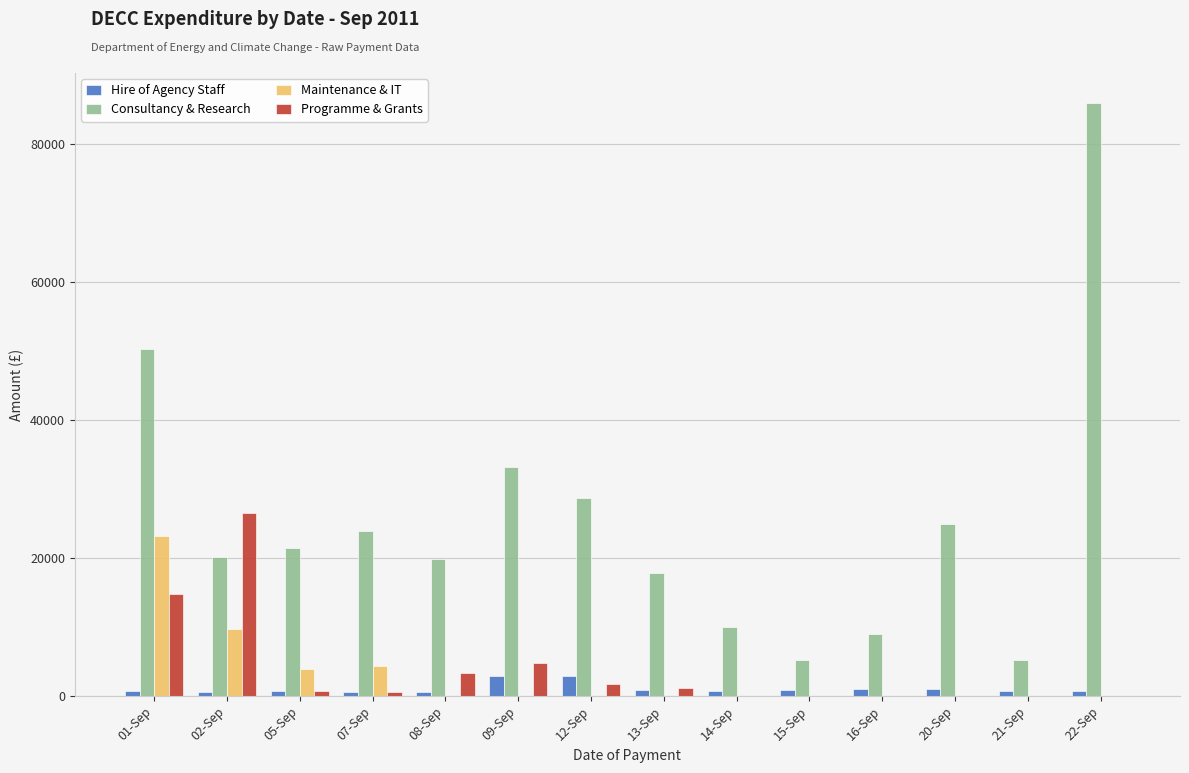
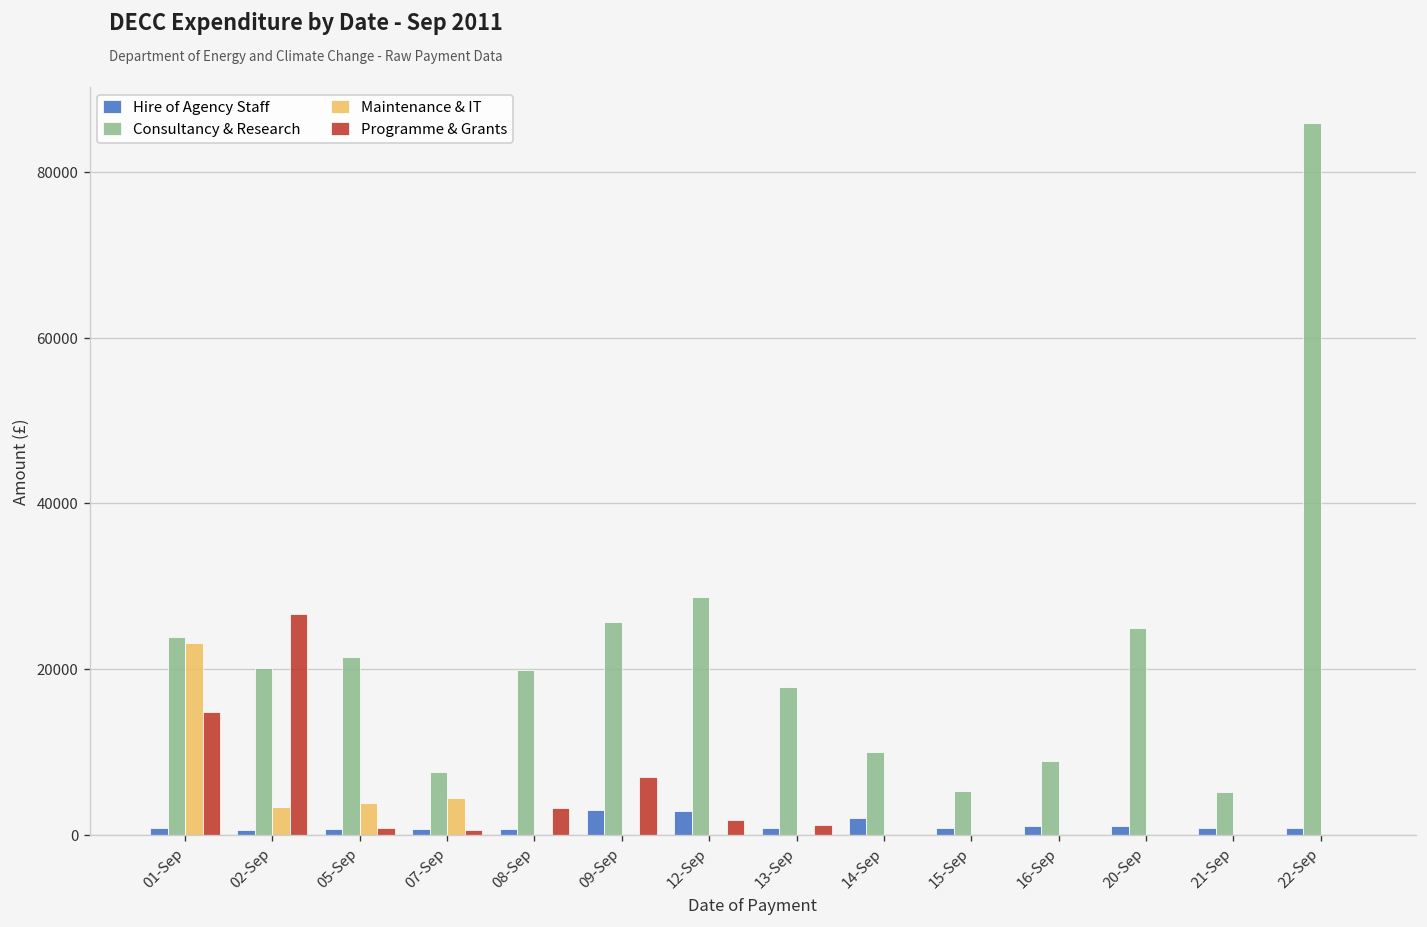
  {
    "Hire of Agency Staff": {
      "01-Sep": 1000,
      "02-Sep": 1000,
      "05-Sep": 1000,
      "07-Sep": 1000,
      "08-Sep": 1000,
      "09-Sep": 3000,
      "12-Sep": 3000,
      "13-Sep": 1000,
-     "14-Sep": 1000,
+     "14-Sep": 2000,
      "15-Sep": 1000,
      "16-Sep": 1000,
      "20-Sep": 1000,
      "21-Sep": 1000,
      "22-Sep": 1000
    },
    "Consultancy & Research": {
-     "01-Sep": 50000,
+     "01-Sep": 24000,
      "02-Sep": 20000,
      "05-Sep": 21000,
-     "07-Sep": 24000,
+     "07-Sep": 8000,
      "08-Sep": 20000,
-     "09-Sep": 33000,
+     "09-Sep": 26000,
      "12-Sep": 29000,
      "13-Sep": 18000,
      "14-Sep": 10000,
      "15-Sep": 5000,
      "16-Sep": 9000,
      "20-Sep": 25000,
      "21-Sep": 5000,
      "22-Sep": 86000
    },
    "Maintenance & IT": {
      "01-Sep": 23000,
-     "02-Sep": 10000,
+     "02-Sep": 3000,
      "05-Sep": 4000,
      "07-Sep": 4000,
      "08-Sep": 0,
      "09-Sep": 0,
      "12-Sep": 0,
      "13-Sep": 0,
      "14-Sep": 0,
      "15-Sep": 0,
      "16-Sep": 0,
      "20-Sep": 0,
      "21-Sep": 0,
      "22-Sep": 0
    },
    "Programme & Grants": {
      "01-Sep": 15000,
      "02-Sep": 27000,
      "05-Sep": 1000,
      "07-Sep": 1000,
      "08-Sep": 3000,
-     "09-Sep": 5000,
+     "09-Sep": 7000,
      "12-Sep": 2000,
      "13-Sep": 1000,
      "14-Sep": 0,
      "15-Sep": 0,
      "16-Sep": 0,
      "20-Sep": 0,
      "21-Sep": 0,
      "22-Sep": 0
    }
  }
